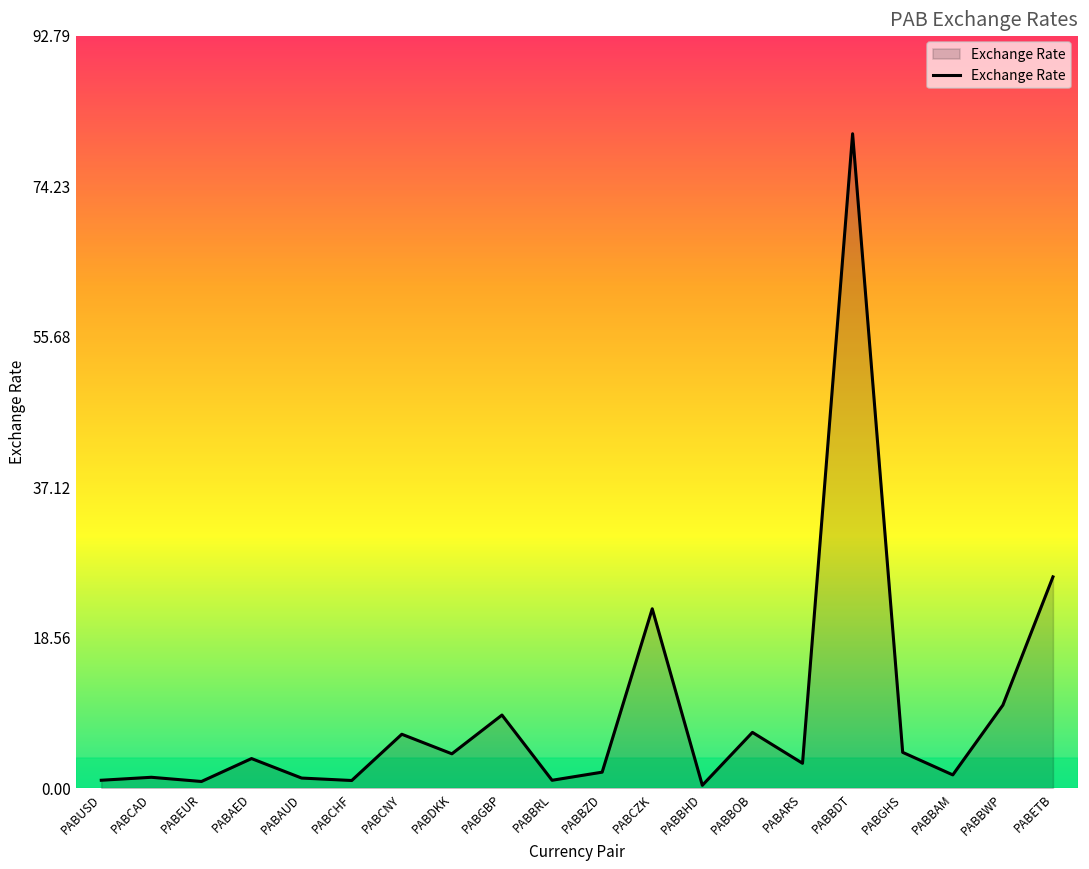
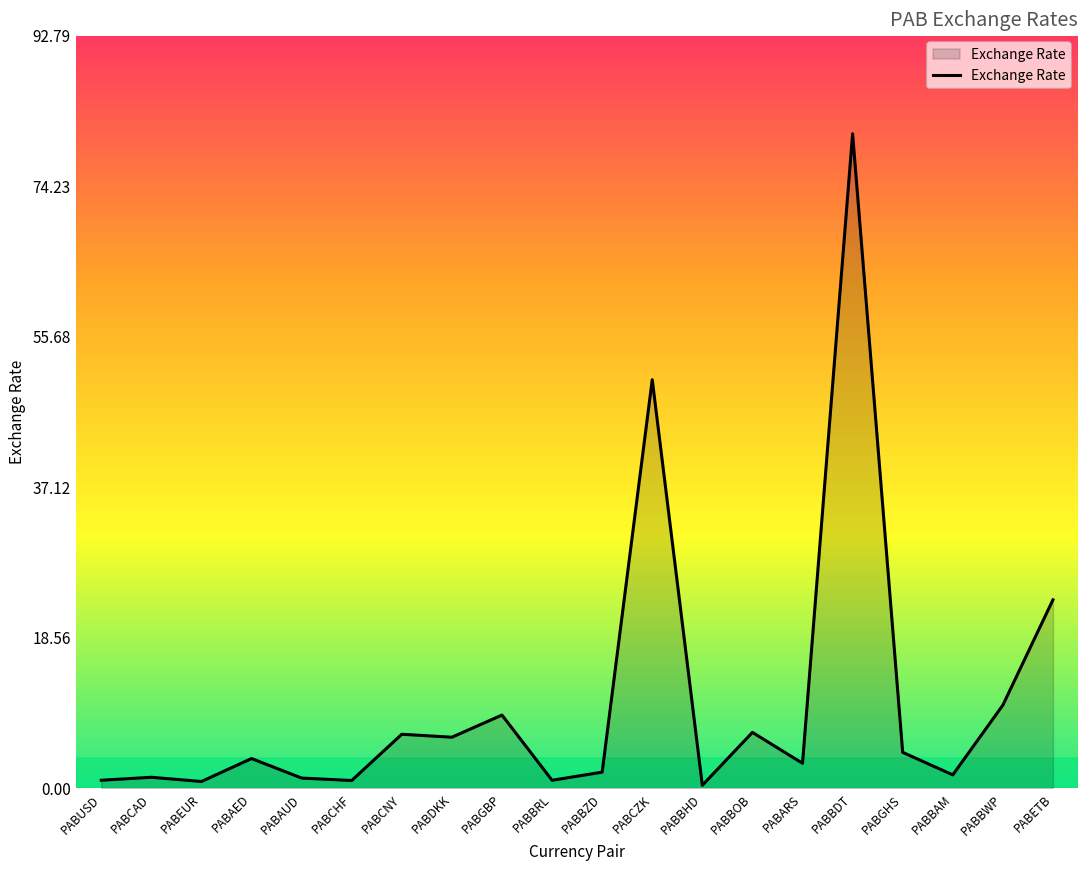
  {
    "PABCNY": 7,
-   "PABDKK": 4,
+   "PABDKK": 6,
    "PABGBP": 9,
-   "PABCZK": 22,
+   "PABCZK": 50,
    "PABBOB": 7,
    "PABBDT": 81,
    "PABGHS": 4,
    "PABBWP": 10,
-   "PABETB": 26
+   "PABETB": 23
  }
